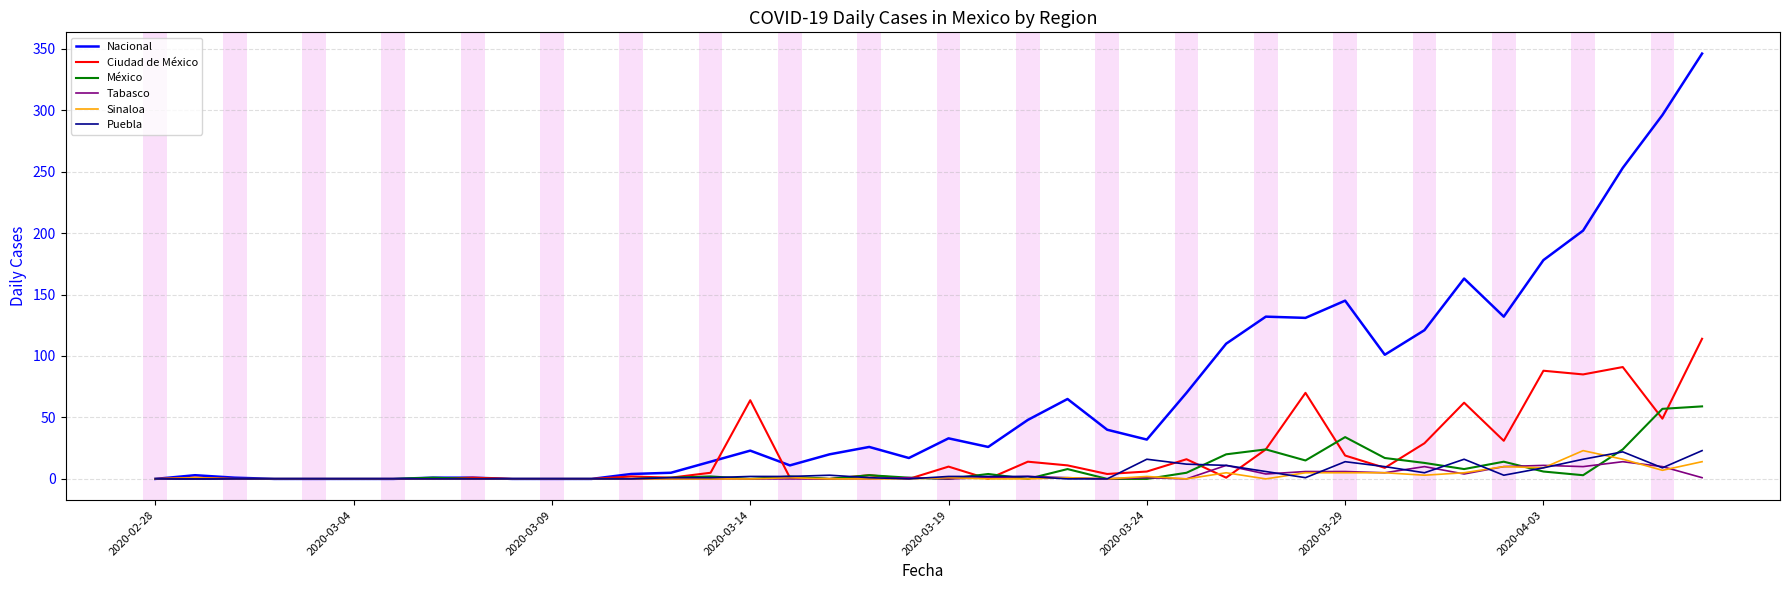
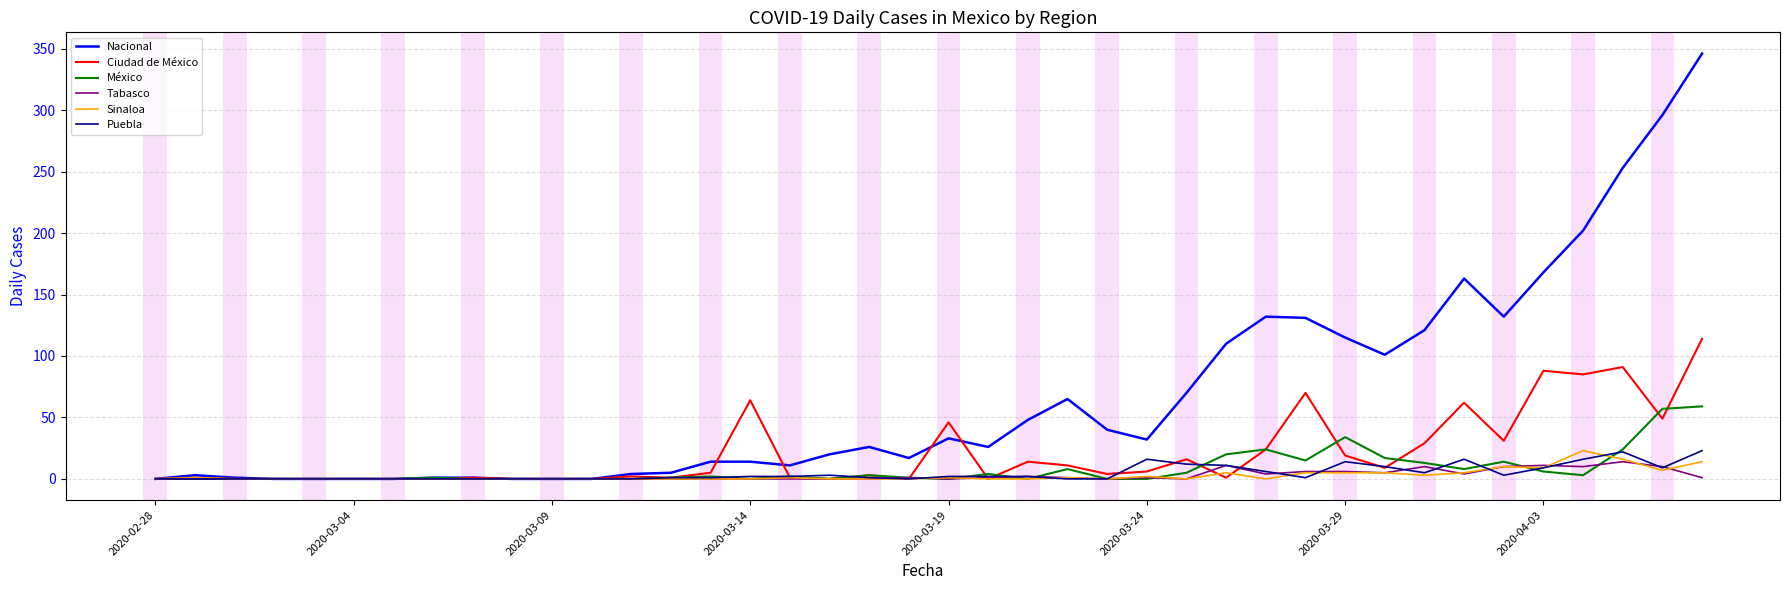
  {
    "Nacional": {
-     "2020-03-14": 23,
+     "2020-03-14": 14,
      "2020-03-19": 33,
      "2020-03-24": 32,
-     "2020-03-29": 145,
-     "2020-04-03": 178
+     "2020-03-29": 115,
+     "2020-04-03": 168
    },
    "Ciudad de México": {
      "2020-03-14": 64,
-     "2020-03-19": 10,
+     "2020-03-19": 46,
      "2020-03-24": 6,
      "2020-03-29": 19,
      "2020-04-03": 88
    },
    "México": {
      "2020-03-29": 34,
      "2020-04-03": 6
    },
    "Puebla": {
      "2020-03-24": 16,
      "2020-03-29": 14
    }
  }
